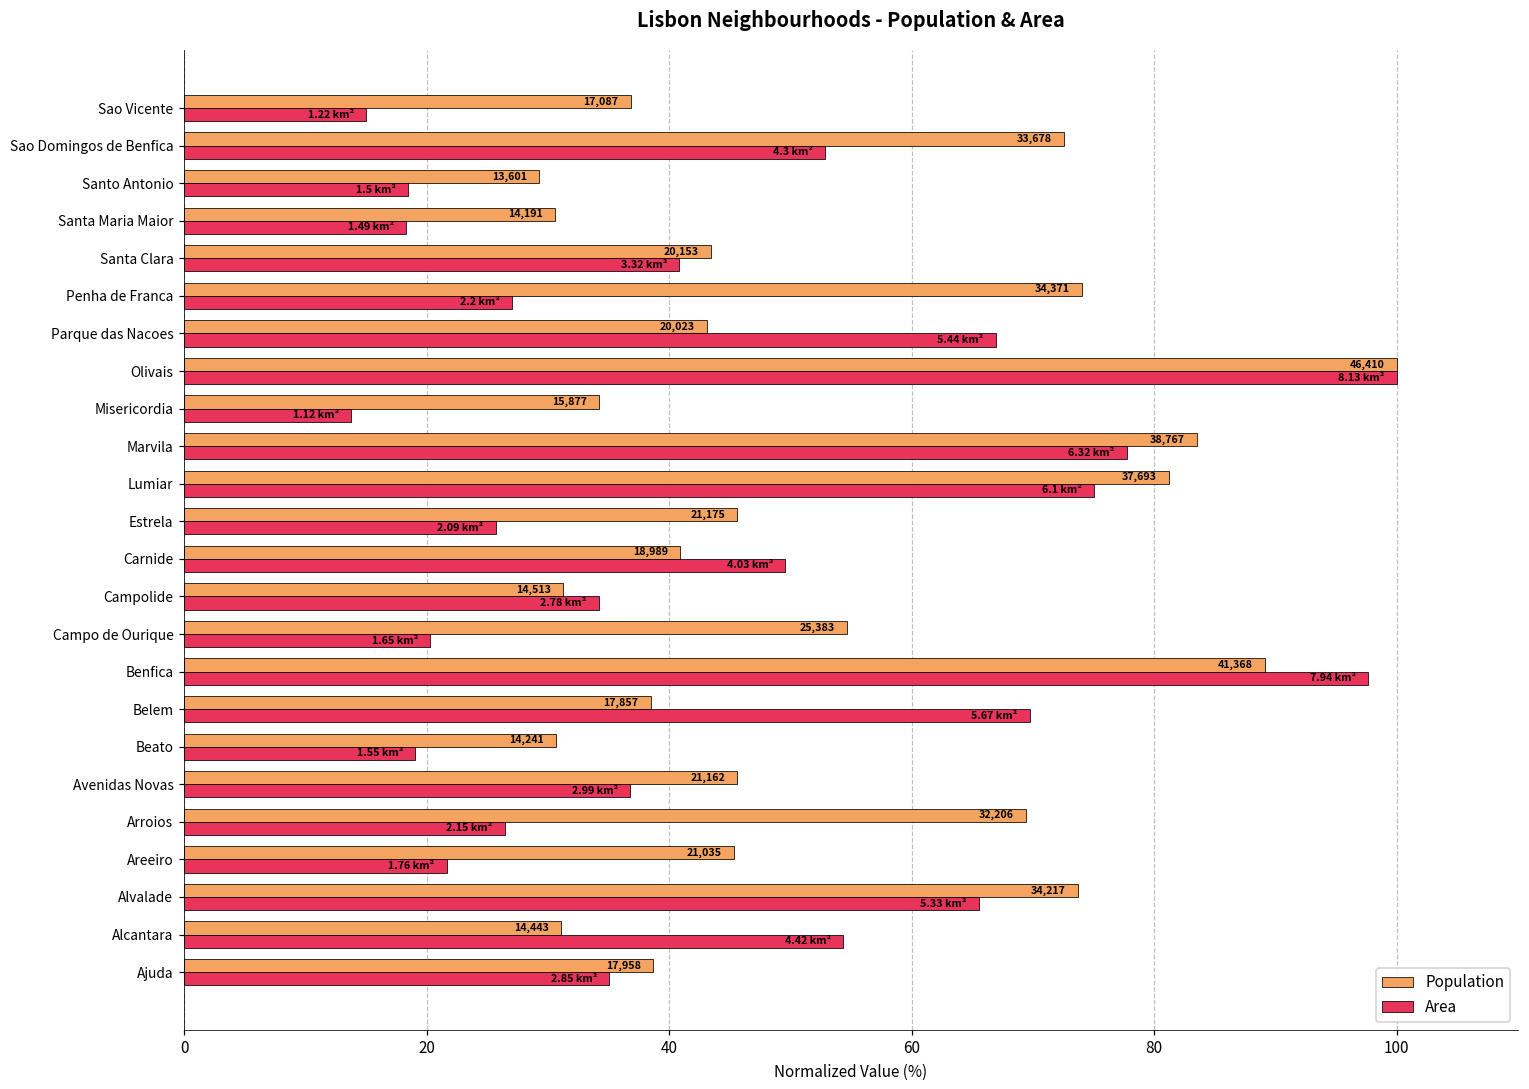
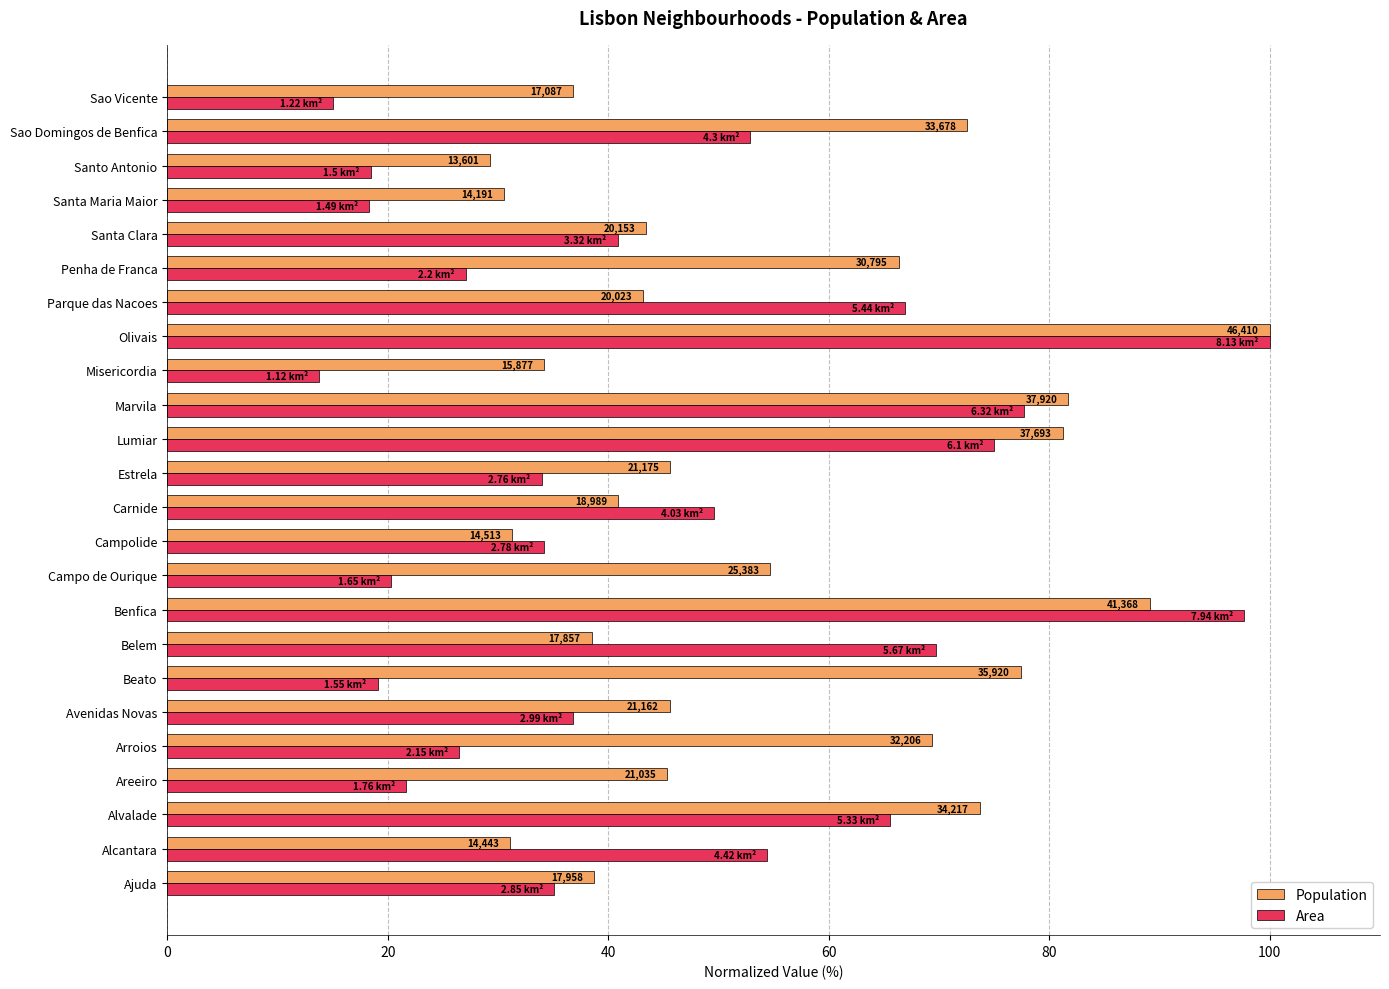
  {
    "Population": {
-     "Penha de Franca": "34,371",
-     "Marvila": "38,767",
-     "Beato": "14,241"
+     "Penha de Franca": "30,795",
+     "Marvila": "37,920",
+     "Beato": "35,920"
    },
    "Area": {
-     "Estrela": "2.09"
+     "Estrela": "2.76"
    }
  }
